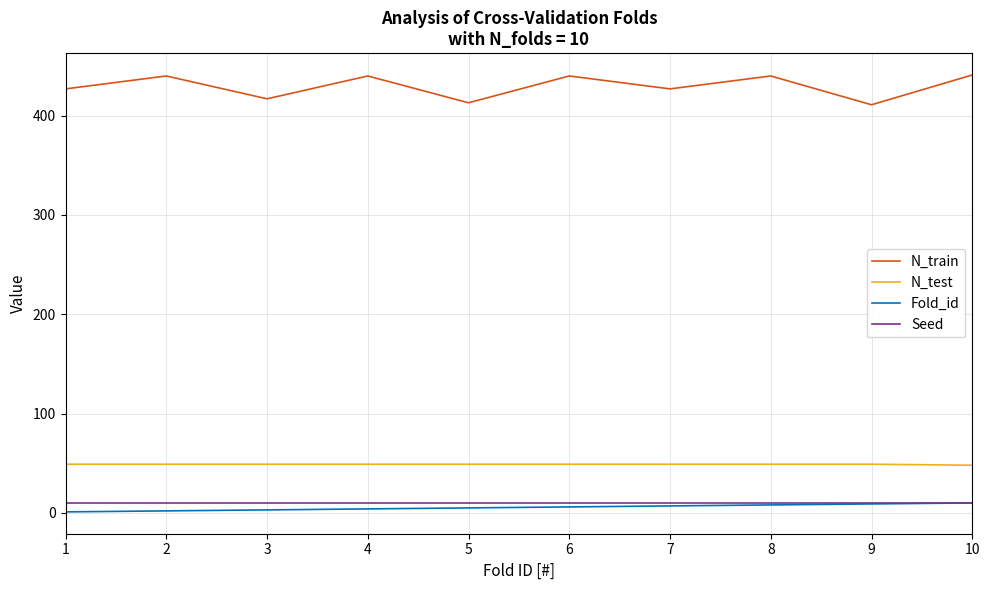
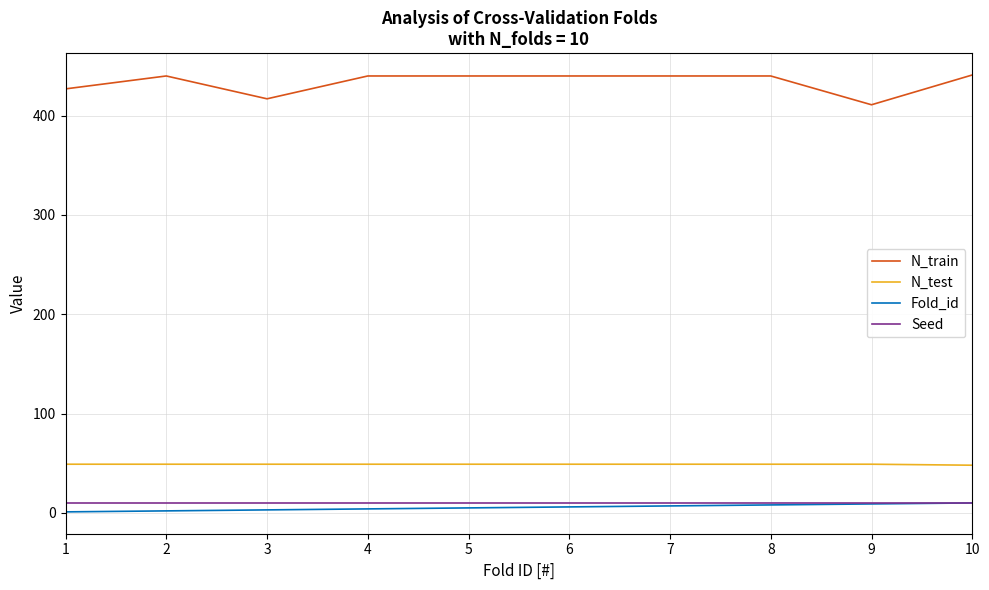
  {
    "N_train": {
      "1": 430,
      "2": 440,
      "3": 420,
      "4": 440,
-     "5": 410,
+     "5": 440,
      "6": 440,
-     "7": 430,
+     "7": 440,
      "8": 440,
      "9": 410,
      "10": 440
    },
    "N_test": {
      "1": 50,
      "2": 50,
      "3": 50,
      "4": 50,
      "5": 50,
      "6": 50,
      "7": 50,
      "8": 50,
      "9": 50,
      "10": 50
    },
    "Fold_id": {
      "1": 0,
      "2": 0,
      "3": 0,
      "4": 0,
      "5": 10,
      "6": 10,
      "7": 10
    },
    "Seed": {
      "1": 10,
      "2": 10,
      "3": 10,
      "4": 10,
      "5": 10,
      "6": 10,
      "7": 10
    }
  }
